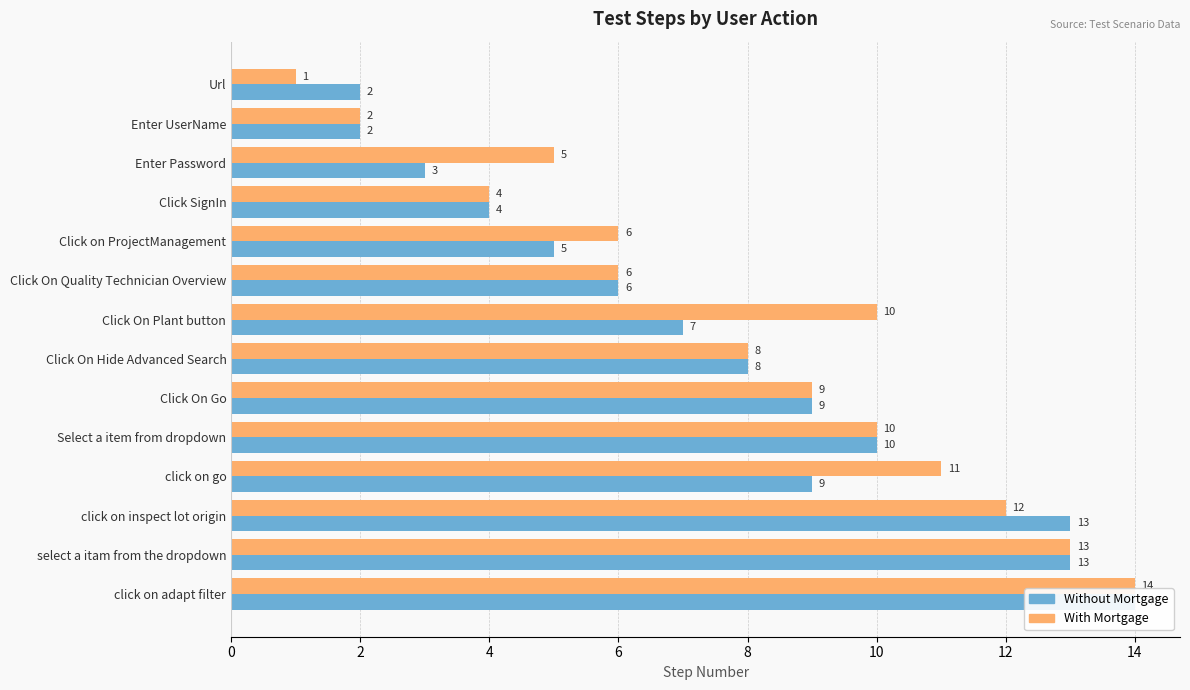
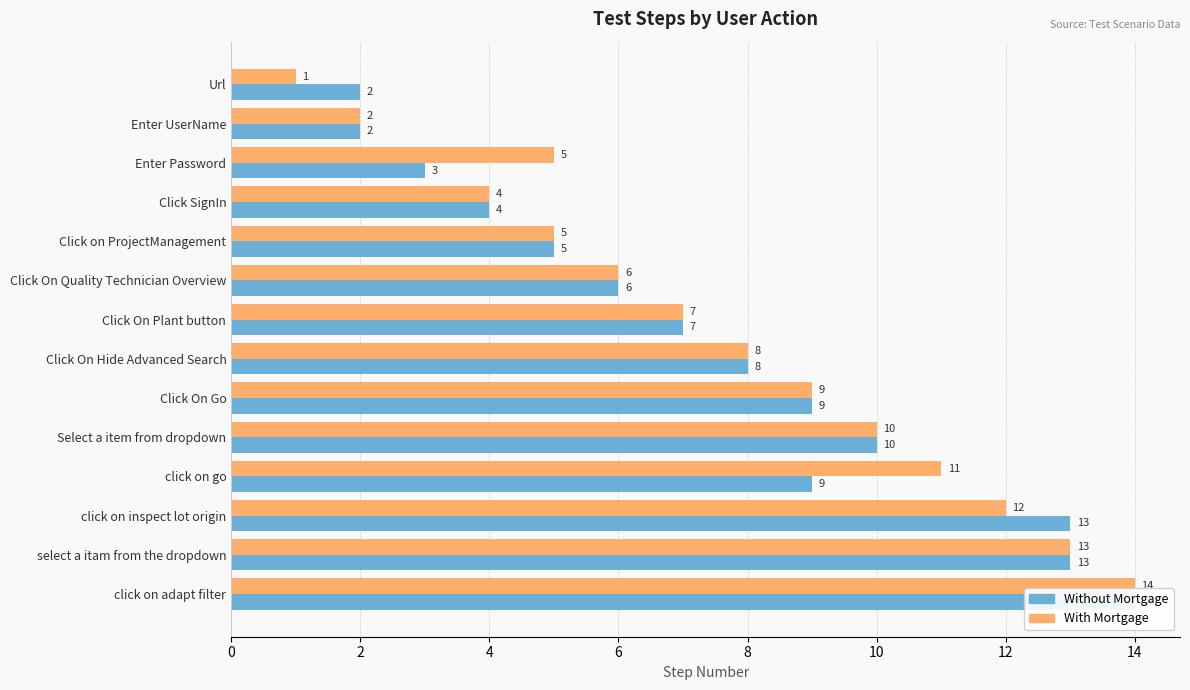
  {
    "Without Mortgage": {
      "Url": 2,
      "Enter UserName": 2,
      "Enter Password": 3,
      "Click SignIn": 4,
      "Click on ProjectManagement": 5,
      "Click On Quality Technician Overview": 6,
      "Click On Plant button": 7,
      "Click On Hide Advanced Search": 8,
      "Click On Go": 9,
      "Select a item from dropdown": 10,
      "click on go": 9,
      "click on inspect lot origin": 13,
      "select a itam from the dropdown": 13
    },
    "With Mortgage": {
      "Url": 1,
      "Enter UserName": 2,
      "Enter Password": 5,
      "Click SignIn": 4,
-     "Click on ProjectManagement": 6,
+     "Click on ProjectManagement": 5,
      "Click On Quality Technician Overview": 6,
-     "Click On Plant button": 10,
+     "Click On Plant button": 7,
      "Click On Hide Advanced Search": 8,
      "Click On Go": 9,
      "Select a item from dropdown": 10,
      "click on go": 11,
      "click on inspect lot origin": 12,
      "select a itam from the dropdown": 13
    }
  }
